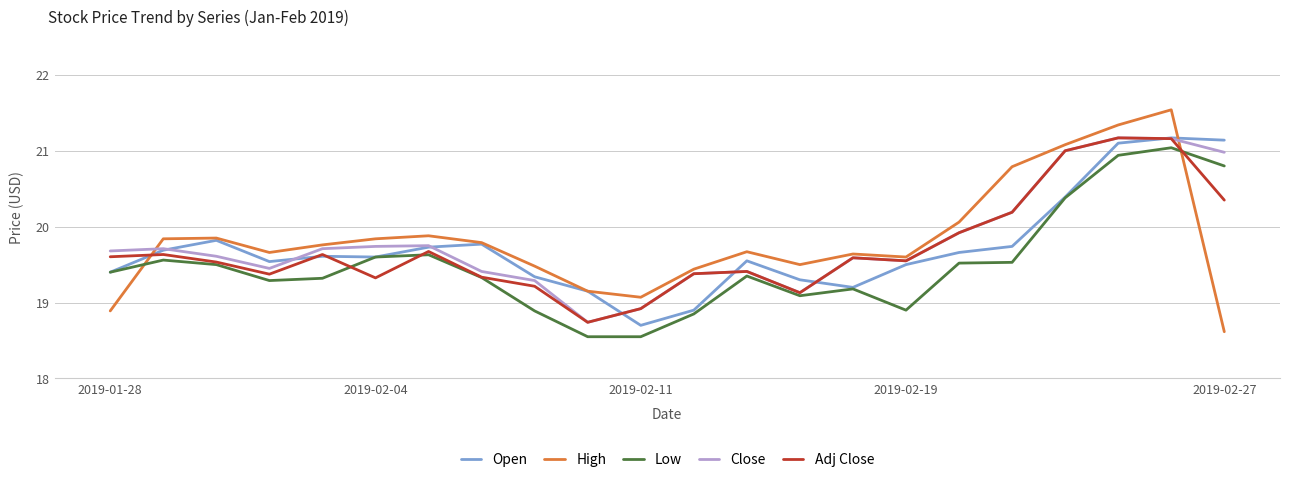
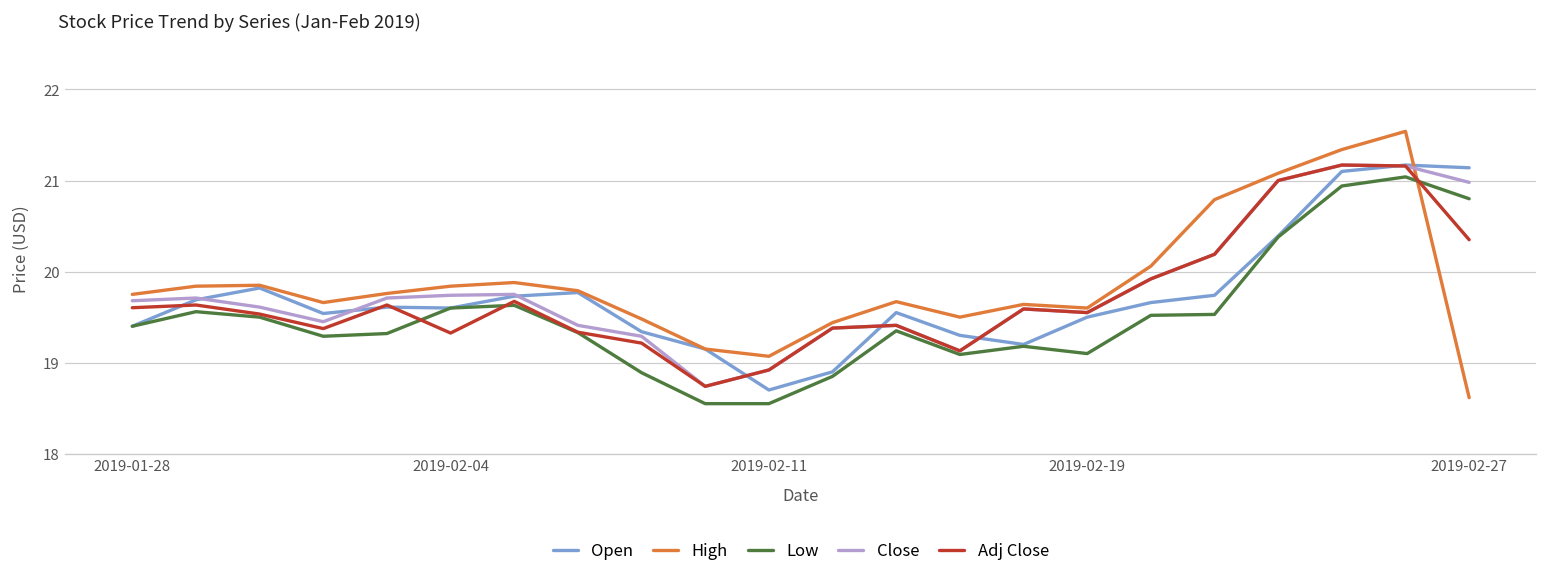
  {
    "High": {
-     "2019-01-28": 18.9,
+     "2019-01-28": 19.8,
      "2019-02-04": 19.8,
      "2019-02-11": 19.1,
      "2019-02-19": 19.6,
      "2019-02-27": 18.6
    },
    "Low": {
      "2019-02-11": 18.5,
-     "2019-02-19": 18.9,
+     "2019-02-19": 19.1,
      "2019-02-27": 20.8
    },
    "Adj Close": {
      "2019-01-28": 19.6,
      "2019-02-04": 19.3,
      "2019-02-27": 20.4
    }
  }
